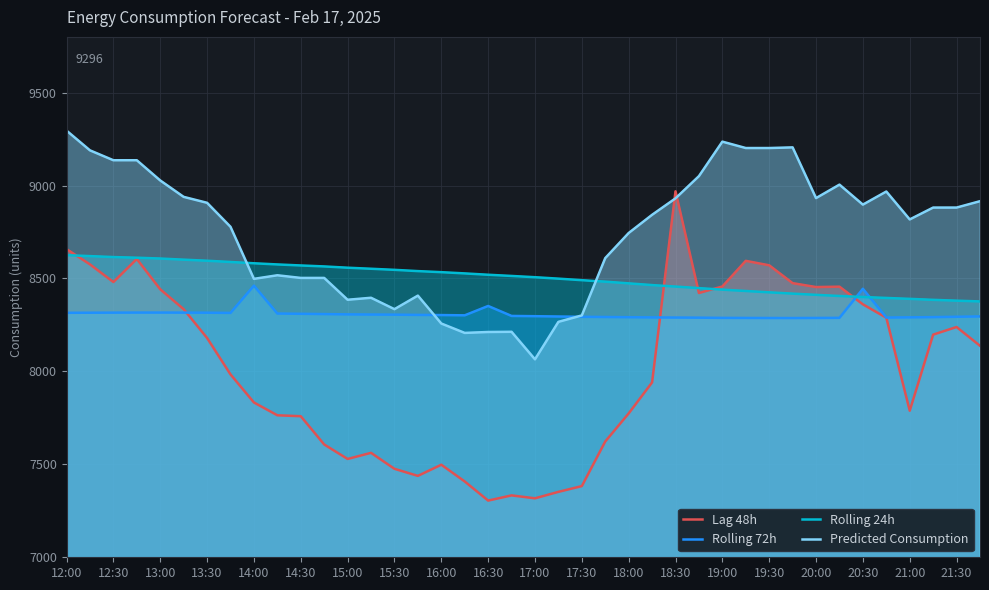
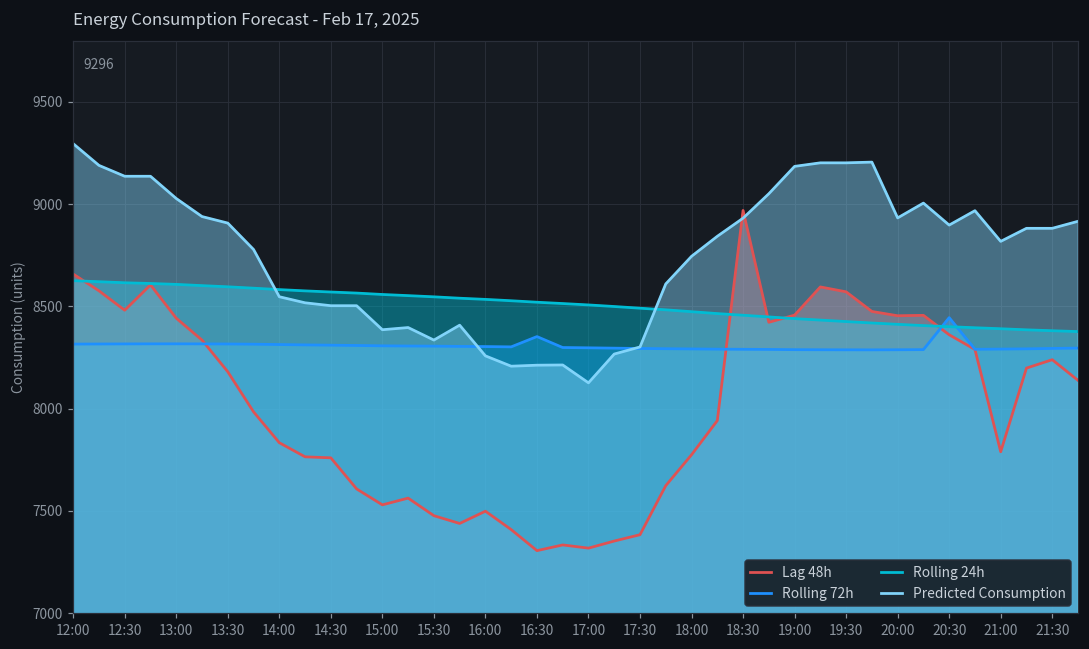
  {
    "Lag 48h": {
      "12:00": 8660,
      "12:30": 8480,
      "13:00": 8440,
      "13:30": 8180,
      "14:00": 7830,
      "14:30": 7760,
      "15:00": 7530,
      "15:30": 7480,
      "16:00": 7500,
      "16:30": 7310,
      "17:00": 7320,
      "17:30": 7380,
      "18:00": 7770,
      "18:30": 8970,
      "19:00": 8460,
      "19:30": 8570,
      "20:00": 8450,
      "20:30": 8360,
      "21:00": 7790,
      "21:30": 8240
    },
    "Rolling 72h": {
      "12:00": 8320,
      "12:30": 8320,
      "13:00": 8320,
      "13:30": 8320,
-     "14:00": 8460,
+     "14:00": 8310,
      "14:30": 8310,
      "15:00": 8310,
      "15:30": 8310,
      "16:00": 8300,
      "16:30": 8350,
      "17:00": 8300,
      "18:00": 8290,
      "18:30": 8290,
      "19:00": 8290,
      "19:30": 8290,
      "20:00": 8290,
      "20:30": 8440,
      "21:00": 8290,
      "21:30": 8290
    },
    "Rolling 24h": {
      "12:00": 8630,
      "12:30": 8620,
      "13:00": 8610,
      "13:30": 8600,
      "14:00": 8580,
      "14:30": 8570,
      "15:00": 8560,
      "15:30": 8550,
      "16:00": 8530,
      "16:30": 8520,
      "17:00": 8510,
      "17:30": 8490,
      "18:00": 8470,
      "18:30": 8460,
      "19:00": 8440,
      "19:30": 8430,
      "20:00": 8410,
      "20:30": 8400,
      "21:00": 8390,
      "21:30": 8380
    },
    "Predicted Consumption": {
      "12:00": 9300,
      "12:30": 9140,
      "13:00": 9030,
      "13:30": 8910,
-     "14:00": 8500,
+     "14:00": 8550,
      "14:30": 8500,
      "15:00": 8390,
      "15:30": 8340,
      "16:00": 8260,
      "16:30": 8210,
-     "17:00": 8070,
+     "17:00": 8130,
      "18:00": 8740,
      "18:30": 8930,
-     "19:00": 9240,
+     "19:00": 9180,
      "19:30": 9200,
      "20:00": 8930,
      "20:30": 8900,
      "21:00": 8820,
      "21:30": 8880
    }
  }
